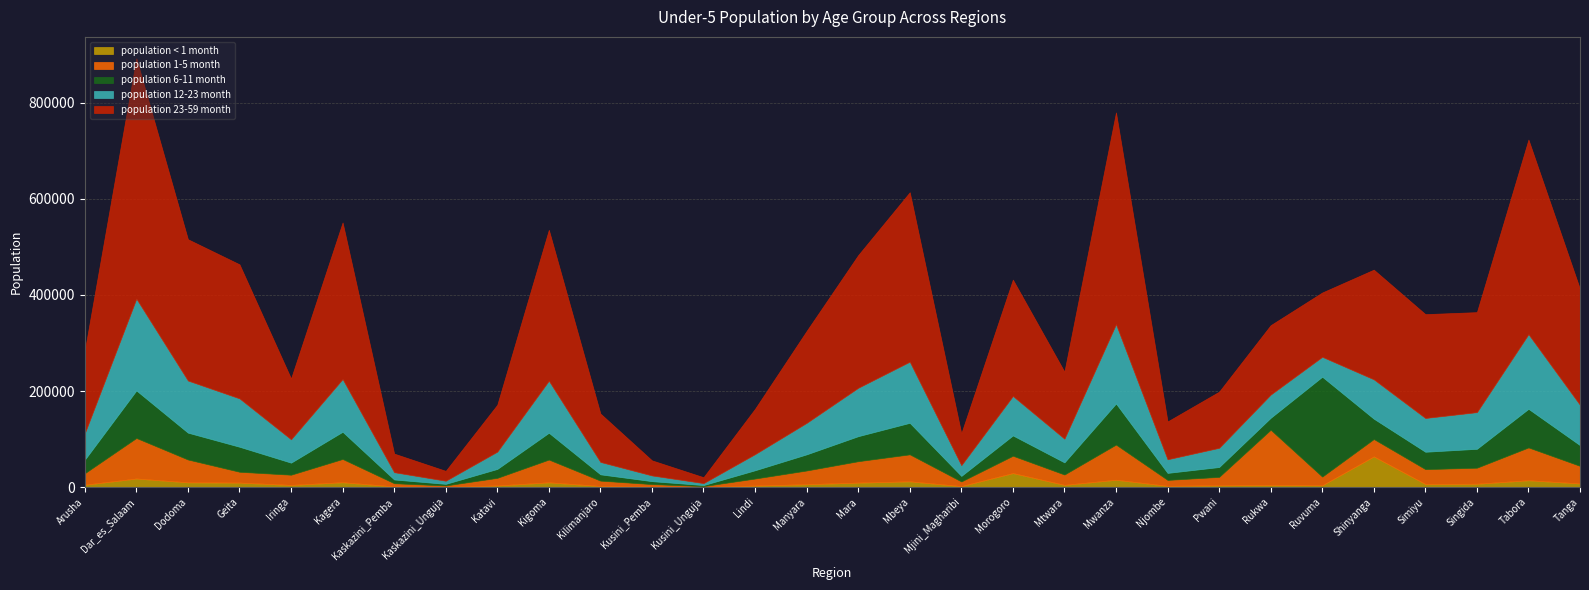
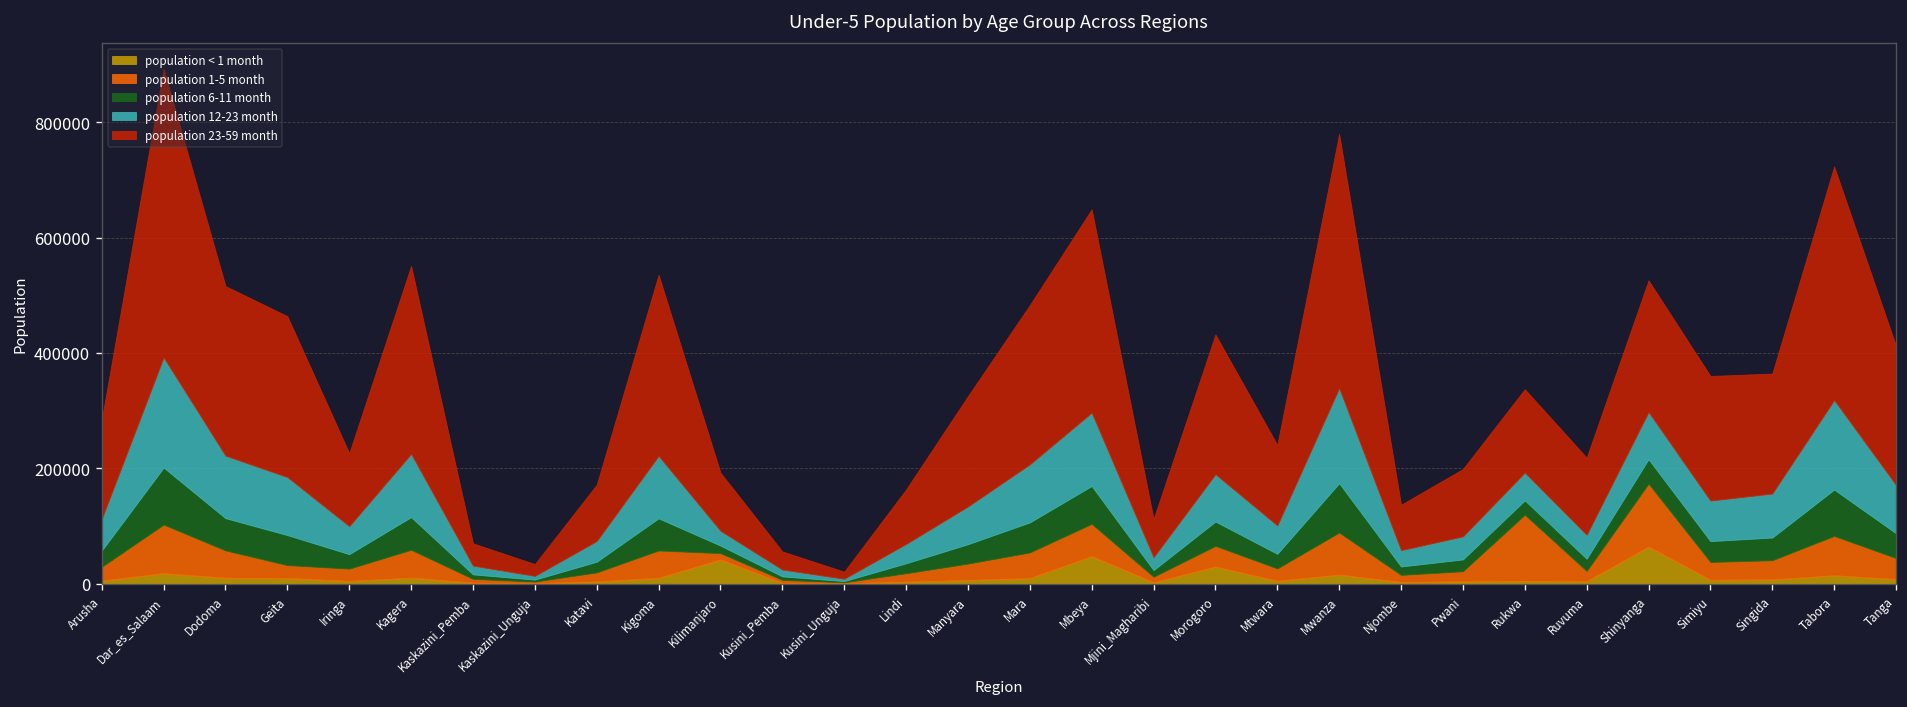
  {
    "population < 1 month": {
      "Dar_es_Salaam": 20000,
      "Dodoma": 10000,
      "Geita": 10000,
      "Kagera": 10000,
      "Kigoma": 10000,
-     "Kilimanjaro": 0,
+     "Kilimanjaro": 40000,
      "Manyara": 10000,
      "Mara": 10000,
-     "Mbeya": 10000,
+     "Mbeya": 50000,
      "Morogoro": 30000,
      "Mwanza": 20000,
      "Shinyanga": 60000,
      "Simiyu": 10000,
      "Singida": 10000,
      "Tabora": 10000,
      "Tanga": 10000
    },
    "population 1-5 month": {
      "Arusha": 20000,
      "Dar_es_Salaam": 80000,
      "Dodoma": 50000,
      "Geita": 20000,
      "Iringa": 20000,
      "Kagera": 50000,
      "Kaskazini_Pemba": 10000,
      "Katavi": 20000,
      "Kigoma": 50000,
      "Kilimanjaro": 10000,
      "Lindi": 10000,
      "Manyara": 30000,
      "Mara": 40000,
      "Mbeya": 60000,
      "Mjini_Magharibi": 10000,
      "Morogoro": 40000,
      "Mtwara": 20000,
      "Mwanza": 70000,
      "Njombe": 10000,
      "Pwani": 20000,
      "Rukwa": 110000,
      "Ruvuma": 20000,
-     "Shinyanga": 40000,
+     "Shinyanga": 110000,
      "Simiyu": 30000,
      "Singida": 30000,
      "Tabora": 70000,
      "Tanga": 40000
    },
    "population 6-11 month": {
      "Arusha": 30000,
      "Dar_es_Salaam": 100000,
      "Dodoma": 60000,
      "Geita": 50000,
      "Iringa": 30000,
      "Kagera": 60000,
      "Kaskazini_Pemba": 10000,
      "Katavi": 20000,
      "Kigoma": 60000,
      "Kilimanjaro": 10000,
      "Kusini_Pemba": 10000,
      "Lindi": 20000,
      "Manyara": 30000,
      "Mara": 50000,
      "Mbeya": 70000,
      "Mjini_Magharibi": 10000,
      "Morogoro": 40000,
      "Mtwara": 30000,
      "Mwanza": 90000,
      "Njombe": 10000,
      "Pwani": 20000,
      "Rukwa": 20000,
-     "Ruvuma": 210000,
+     "Ruvuma": 20000,
      "Shinyanga": 40000,
      "Simiyu": 40000,
      "Singida": 40000,
      "Tabora": 80000,
      "Tanga": 40000
    },
    "population 12-23 month": {
      "Arusha": 60000,
      "Dar_es_Salaam": 190000,
      "Dodoma": 110000,
      "Geita": 100000,
      "Iringa": 50000,
      "Kagera": 110000,
      "Kaskazini_Pemba": 20000,
      "Kaskazini_Unguja": 10000,
      "Katavi": 40000,
      "Kigoma": 110000,
      "Kilimanjaro": 30000,
      "Kusini_Pemba": 10000,
      "Lindi": 30000,
      "Manyara": 70000,
      "Mara": 100000,
      "Mbeya": 130000,
      "Mjini_Magharibi": 20000,
      "Morogoro": 80000,
      "Mtwara": 50000,
      "Mwanza": 170000,
      "Njombe": 30000,
      "Pwani": 40000,
      "Rukwa": 50000,
      "Ruvuma": 40000,
      "Shinyanga": 80000,
      "Simiyu": 70000,
      "Singida": 80000,
      "Tabora": 160000,
      "Tanga": 80000
    },
    "population 23-59 month": {
      "Arusha": 170000,
      "Dodoma": 290000,
      "Geita": 280000,
      "Iringa": 130000,
      "Kagera": 330000,
      "Kaskazini_Pemba": 40000,
      "Kaskazini_Unguja": 20000,
      "Katavi": 100000,
      "Kigoma": 310000,
      "Kilimanjaro": 100000,
      "Kusini_Pemba": 30000,
      "Kusini_Unguja": 10000,
      "Lindi": 90000,
      "Manyara": 190000,
      "Mara": 280000,
      "Mbeya": 350000,
      "Mjini_Magharibi": 70000,
      "Morogoro": 240000,
      "Mtwara": 140000,
      "Mwanza": 440000,
      "Njombe": 80000,
      "Pwani": 120000,
      "Rukwa": 140000,
      "Ruvuma": 130000,
      "Shinyanga": 230000,
      "Simiyu": 220000,
      "Singida": 210000,
      "Tabora": 410000,
      "Tanga": 240000
    }
  }
